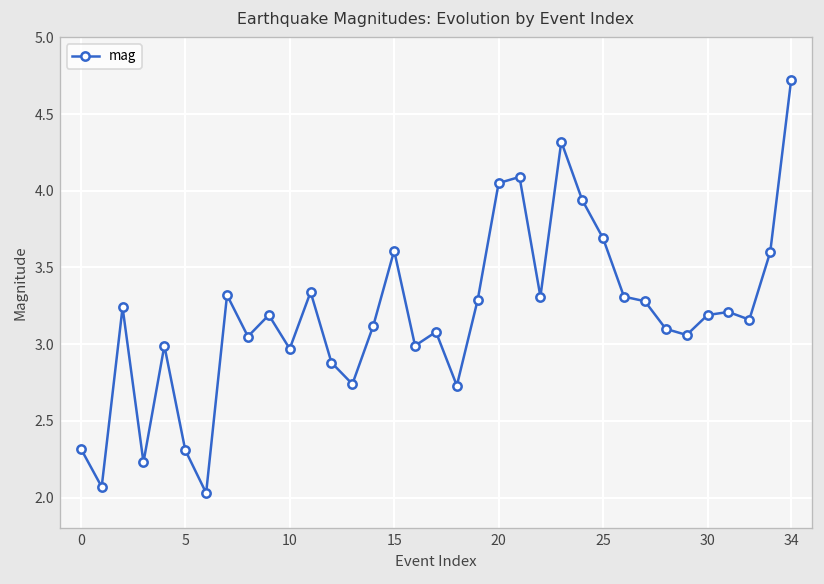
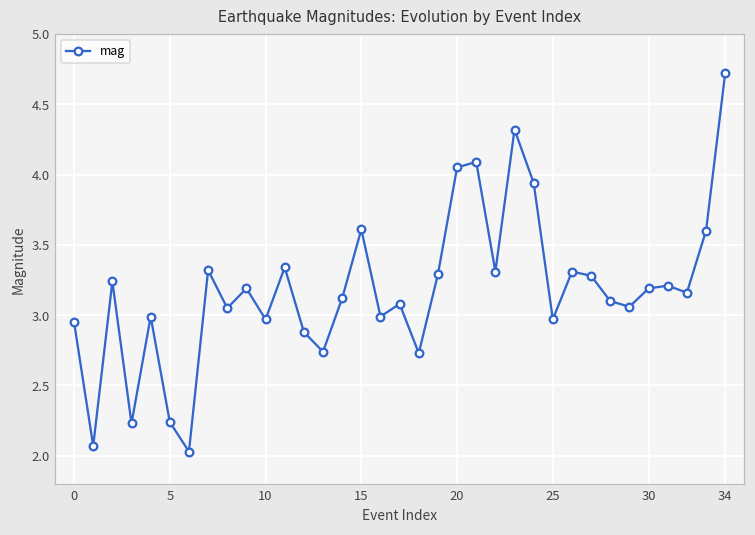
  {
-   "0": 2.32,
-   "5": 2.31,
+   "0": 2.95,
+   "5": 2.24,
    "10": 2.97,
    "15": 3.61,
    "20": 4.05,
-   "25": 3.69,
+   "25": 2.97,
    "30": 3.19,
    "34": 4.72
  }
